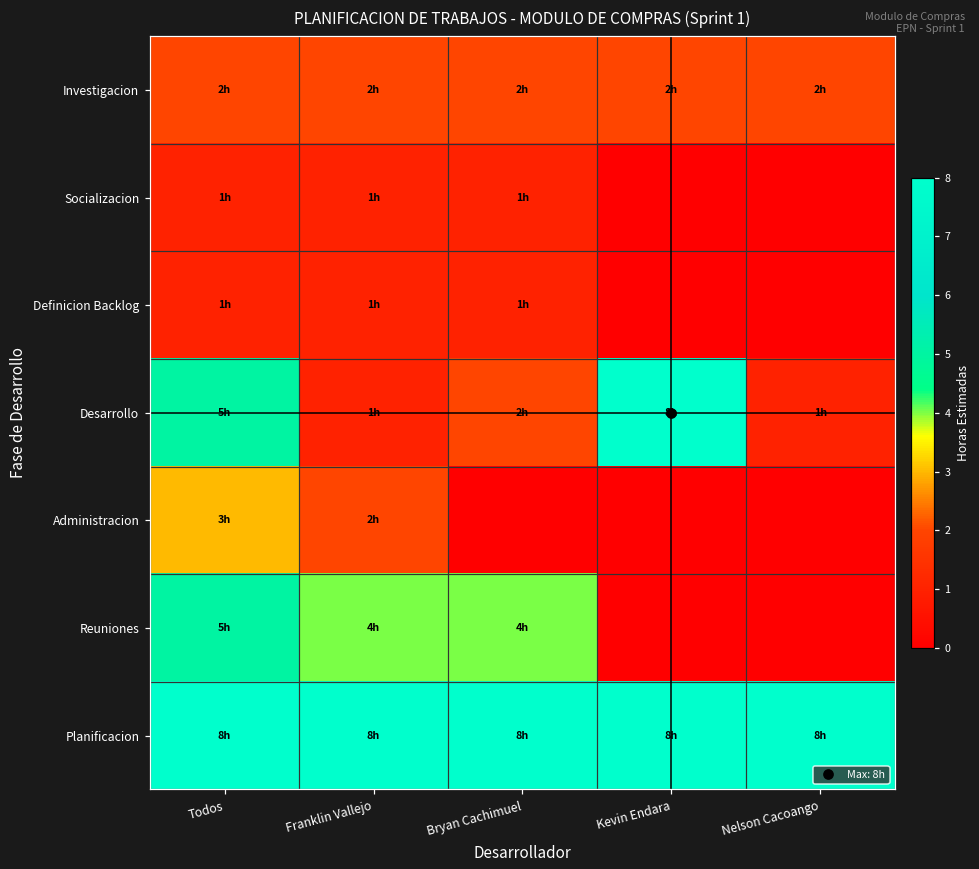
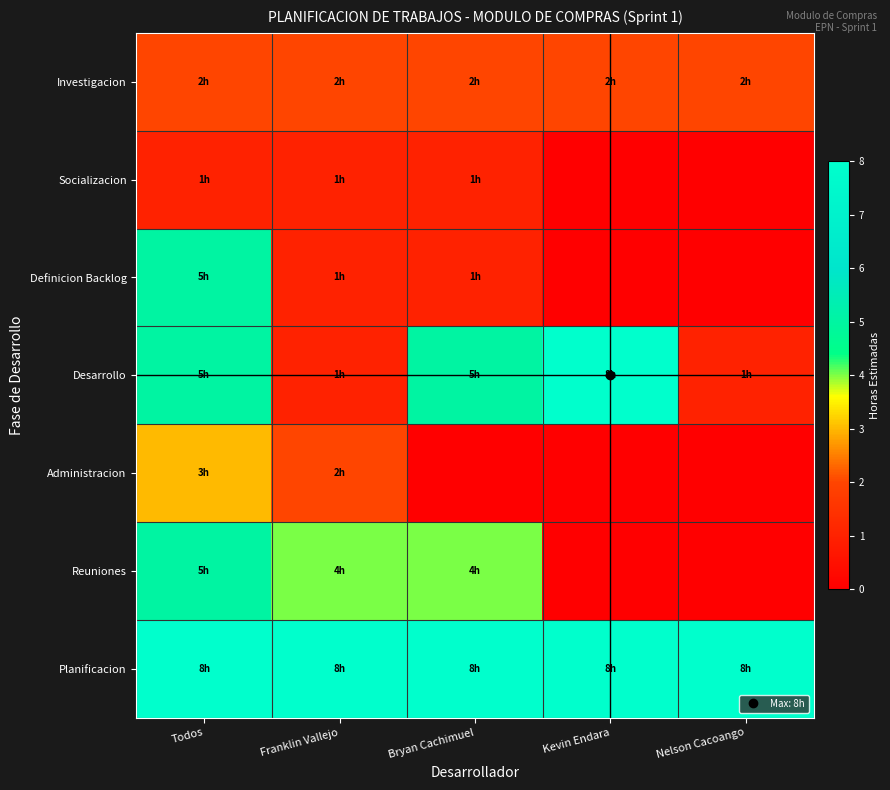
  {
    "Investigacion": {
      "Todos": "2h",
      "Franklin Vallejo": "2h",
      "Bryan Cachimuel": "2h",
      "Kevin Endara": "2h",
      "Nelson Cacoango": "2h"
    },
    "Socializacion": {
      "Todos": "1h",
      "Franklin Vallejo": "1h",
      "Bryan Cachimuel": "1h"
    },
    "Definicion Backlog": {
-     "Todos": "1h",
+     "Todos": "5h",
      "Franklin Vallejo": "1h",
      "Bryan Cachimuel": "1h"
    },
    "Desarrollo": {
      "Todos": "5h",
      "Franklin Vallejo": "1h",
-     "Bryan Cachimuel": "2h",
+     "Bryan Cachimuel": "5h",
      "Nelson Cacoango": "1h"
    },
    "Administracion": {
      "Todos": "3h",
      "Franklin Vallejo": "2h"
    },
    "Reuniones": {
      "Todos": "5h",
      "Franklin Vallejo": "4h",
      "Bryan Cachimuel": "4h"
    },
    "Planificacion": {
      "Todos": "8h",
      "Franklin Vallejo": "8h",
      "Bryan Cachimuel": "8h",
      "Kevin Endara": "8h",
      "Nelson Cacoango": "8h"
    }
  }
